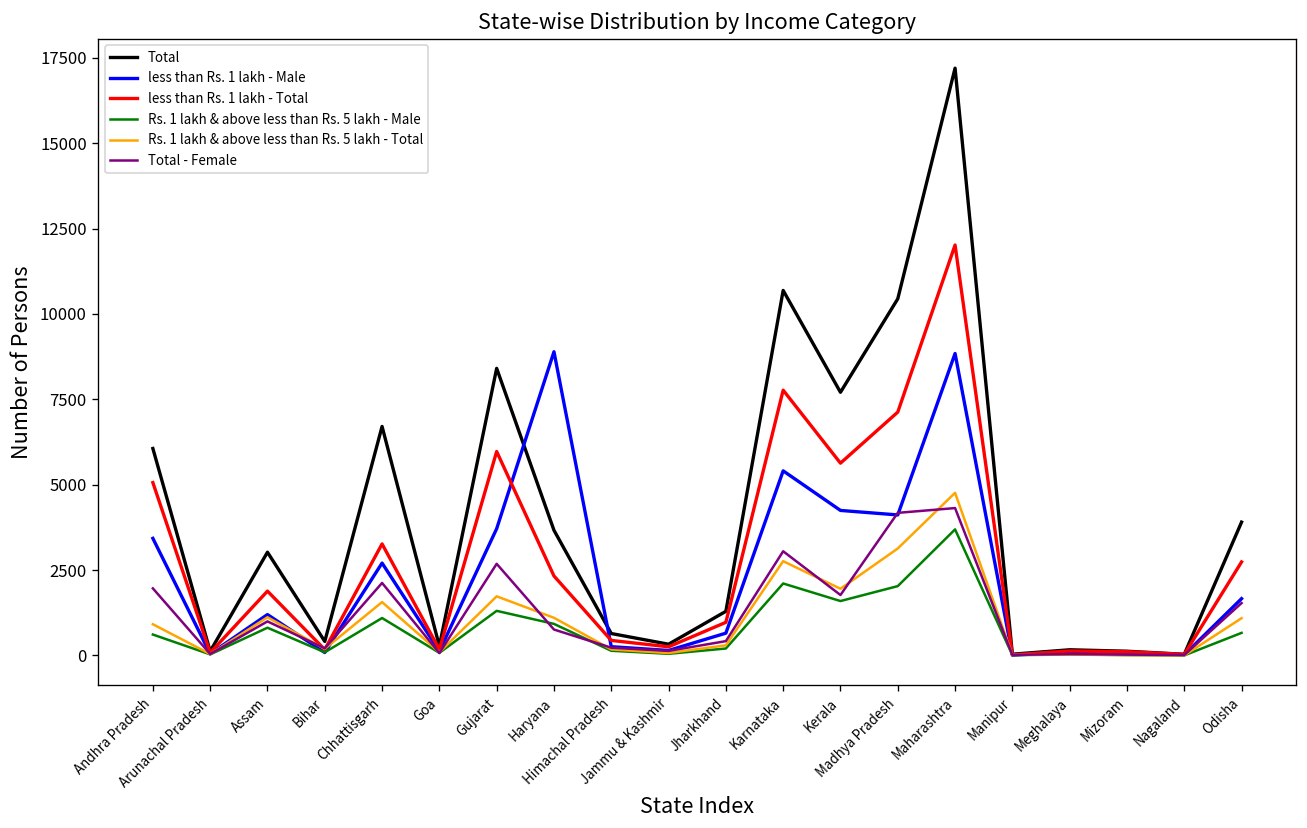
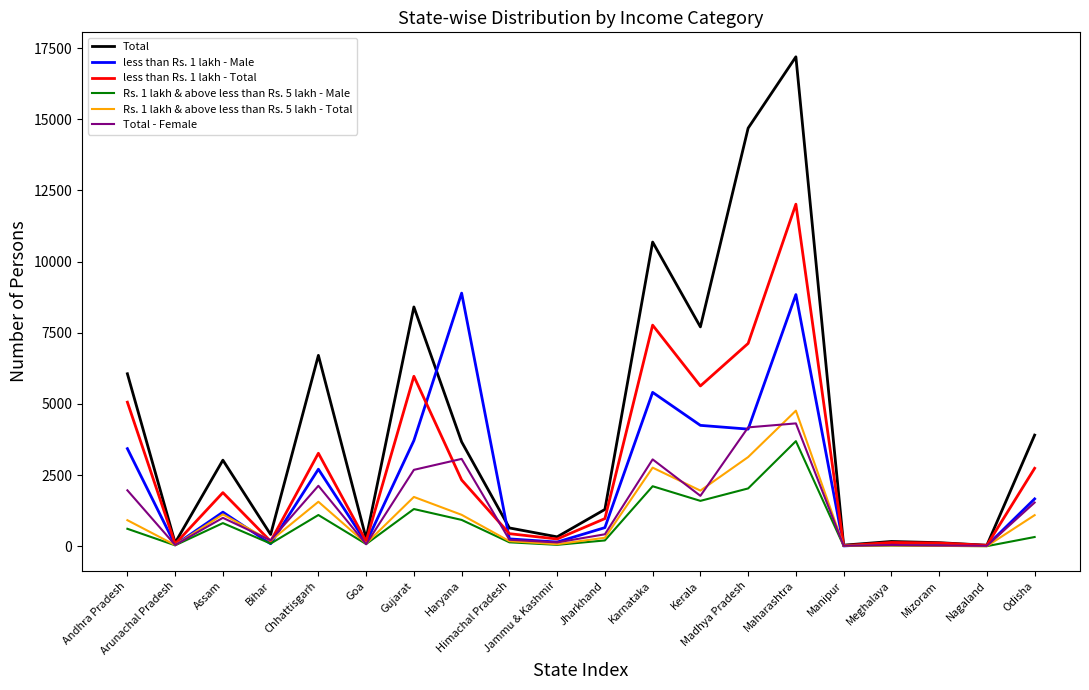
  {
    "Total": {
      "Andhra Pradesh": 6100,
      "Assam": 3000,
      "Bihar": 400,
      "Chhattisgarh": 6700,
      "Goa": 300,
      "Gujarat": 8400,
      "Haryana": 3700,
      "Himachal Pradesh": 600,
      "Jharkhand": 1300,
      "Karnataka": 10700,
      "Kerala": 7700,
-     "Madhya Pradesh": 10400,
+     "Madhya Pradesh": 14700,
      "Maharashtra": 17200,
      "Odisha": 3900
    },
    "less than Rs. 1 lakh - Male": {
      "Andhra Pradesh": 3400,
      "Chhattisgarh": 2700,
      "Gujarat": 3700,
      "Haryana": 8900,
      "Jharkhand": 700,
      "Karnataka": 5400,
      "Kerala": 4200,
      "Maharashtra": 8800,
      "Odisha": 1700
    },
    "less than Rs. 1 lakh - Total": {
      "Andhra Pradesh": 5100,
      "Assam": 1900,
      "Chhattisgarh": 3300,
      "Gujarat": 6000,
      "Haryana": 2300,
      "Himachal Pradesh": 400,
      "Jharkhand": 1000,
      "Karnataka": 7800,
      "Kerala": 5600,
      "Madhya Pradesh": 7100,
      "Maharashtra": 12000,
      "Odisha": 2700
    },
    "Rs. 1 lakh & above less than Rs. 5 lakh - Male": {
      "Andhra Pradesh": 600,
      "Assam": 800,
      "Chhattisgarh": 1100,
      "Gujarat": 1300,
      "Haryana": 900,
      "Jharkhand": 200,
      "Karnataka": 2100,
      "Kerala": 1600,
      "Madhya Pradesh": 2000,
      "Maharashtra": 3700,
-     "Odisha": 700
+     "Odisha": 300
    },
    "Rs. 1 lakh & above less than Rs. 5 lakh - Total": {
      "Andhra Pradesh": 900,
      "Chhattisgarh": 1600,
      "Gujarat": 1700,
      "Haryana": 1100,
      "Jharkhand": 300,
      "Karnataka": 2800,
      "Kerala": 2000,
      "Madhya Pradesh": 3100,
      "Maharashtra": 4800,
      "Odisha": 1100
    },
    "Total - Female": {
      "Andhra Pradesh": 2000,
      "Assam": 1000,
      "Chhattisgarh": 2100,
      "Gujarat": 2700,
-     "Haryana": 800,
+     "Haryana": 3100,
      "Jharkhand": 400,
      "Karnataka": 3100,
      "Kerala": 1800,
      "Maharashtra": 4300,
      "Odisha": 1500
    }
  }
